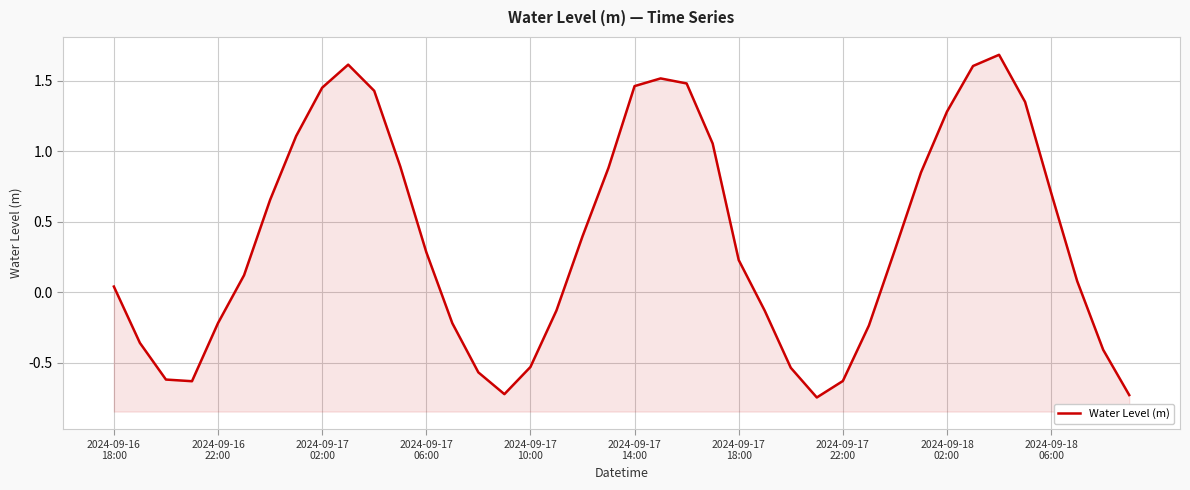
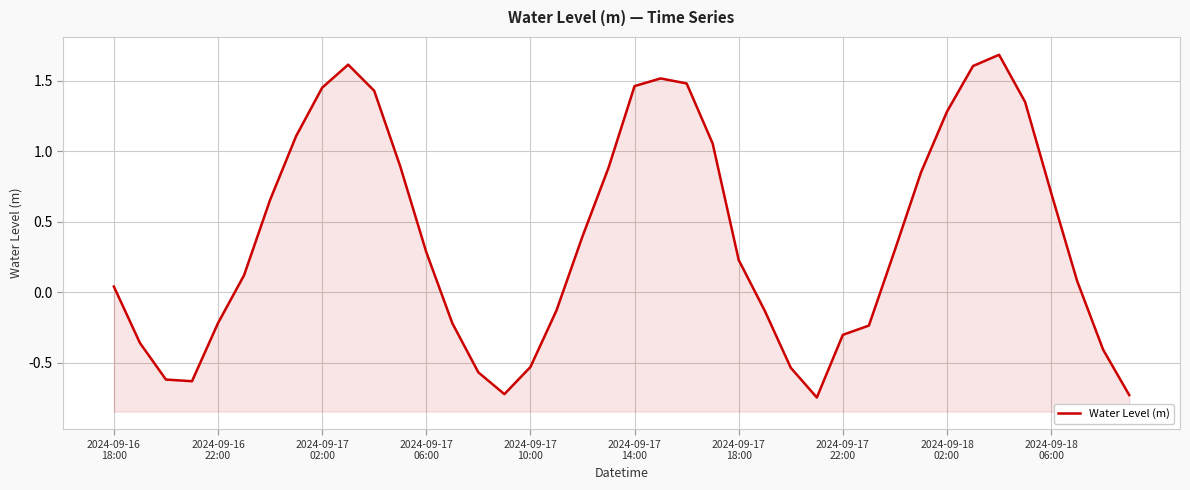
  {
    "2024-09-16 18:00": 0.04,
    "2024-09-16 22:00": -0.22,
    "2024-09-17 02:00": 1.45,
    "2024-09-17 06:00": 0.28,
    "2024-09-17 10:00": -0.53,
    "2024-09-17 14:00": 1.46,
    "2024-09-17 18:00": 0.23,
-   "2024-09-17 22:00": -0.63,
+   "2024-09-17 22:00": -0.30,
    "2024-09-18 02:00": 1.28,
    "2024-09-18 06:00": 0.71
  }
